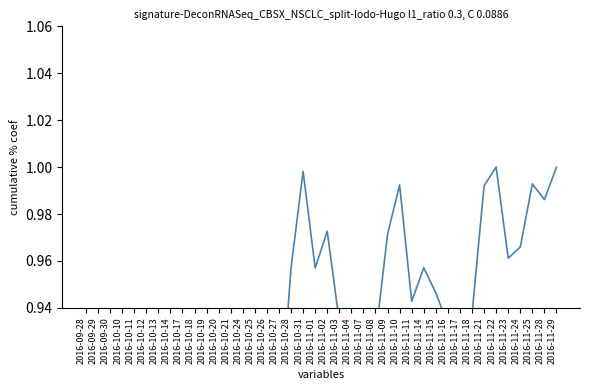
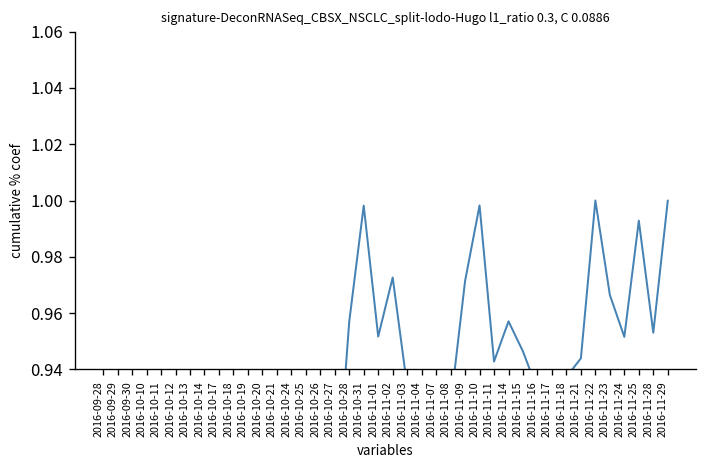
  {
    "2016-10-28": 0.957,
    "2016-10-31": 0.998,
-   "2016-11-01": 0.957,
+   "2016-11-01": 0.952,
    "2016-11-02": 0.973,
    "2016-11-09": 0.971,
-   "2016-11-10": 0.992,
+   "2016-11-10": 0.998,
    "2016-11-11": 0.943,
    "2016-11-14": 0.957,
    "2016-11-15": 0.946,
-   "2016-11-21": 0.992,
+   "2016-11-21": 0.944,
    "2016-11-22": 1.000,
-   "2016-11-23": 0.961,
-   "2016-11-24": 0.966,
+   "2016-11-23": 0.966,
+   "2016-11-24": 0.952,
    "2016-11-25": 0.993,
-   "2016-11-28": 0.986,
+   "2016-11-28": 0.953,
    "2016-11-29": 1.000
  }
